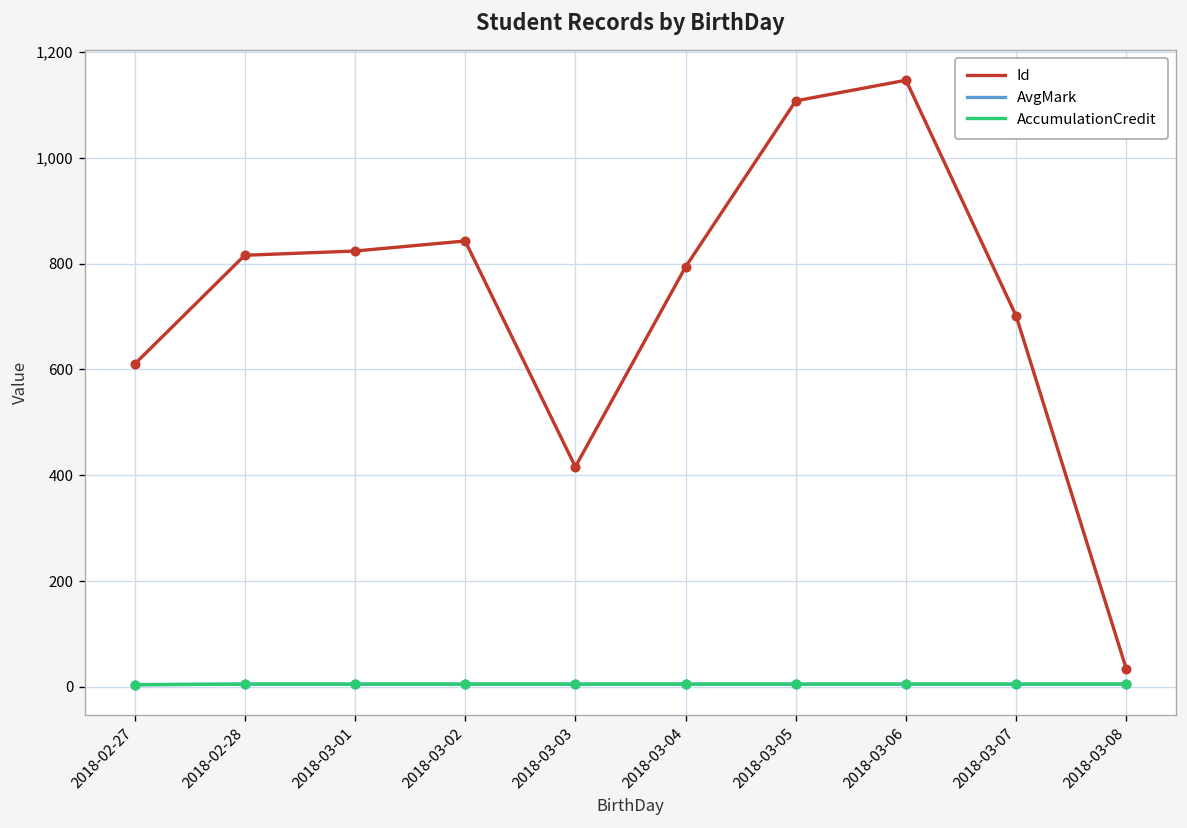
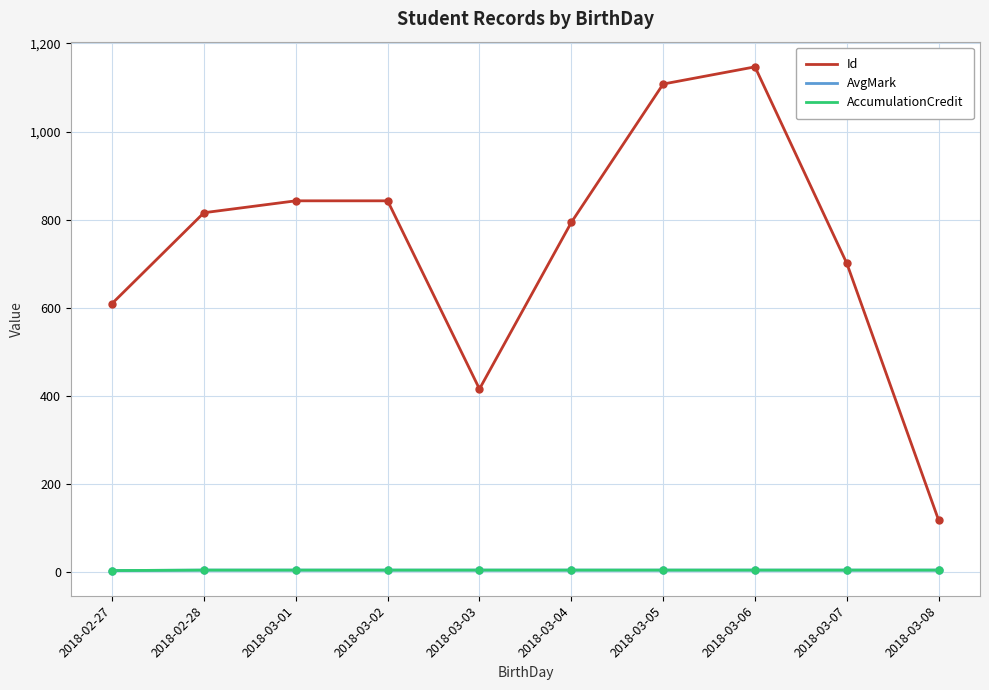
  {
    "Id": {
      "2018-02-27": "610",
      "2018-02-28": "820",
-     "2018-03-01": "820",
+     "2018-03-01": "840",
      "2018-03-02": "840",
      "2018-03-03": "420",
      "2018-03-04": "790",
      "2018-03-05": "1,110",
      "2018-03-06": "1,150",
      "2018-03-07": "700",
-     "2018-03-08": "30"
+     "2018-03-08": "120"
    },
    "AccumulationCredit": {
      "2018-02-27": "0",
      "2018-02-28": "10",
      "2018-03-01": "10",
      "2018-03-02": "10",
      "2018-03-03": "10",
      "2018-03-04": "10",
      "2018-03-05": "10",
      "2018-03-06": "10",
      "2018-03-07": "10",
      "2018-03-08": "10"
    }
  }
